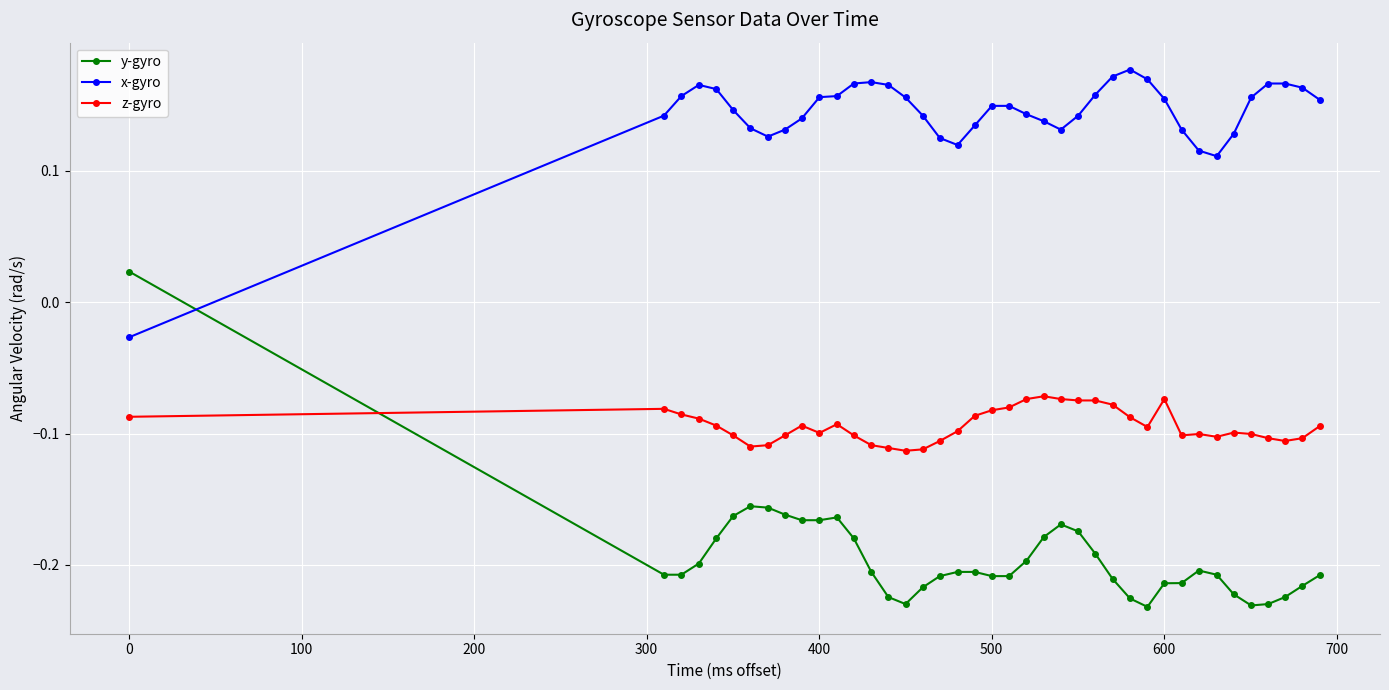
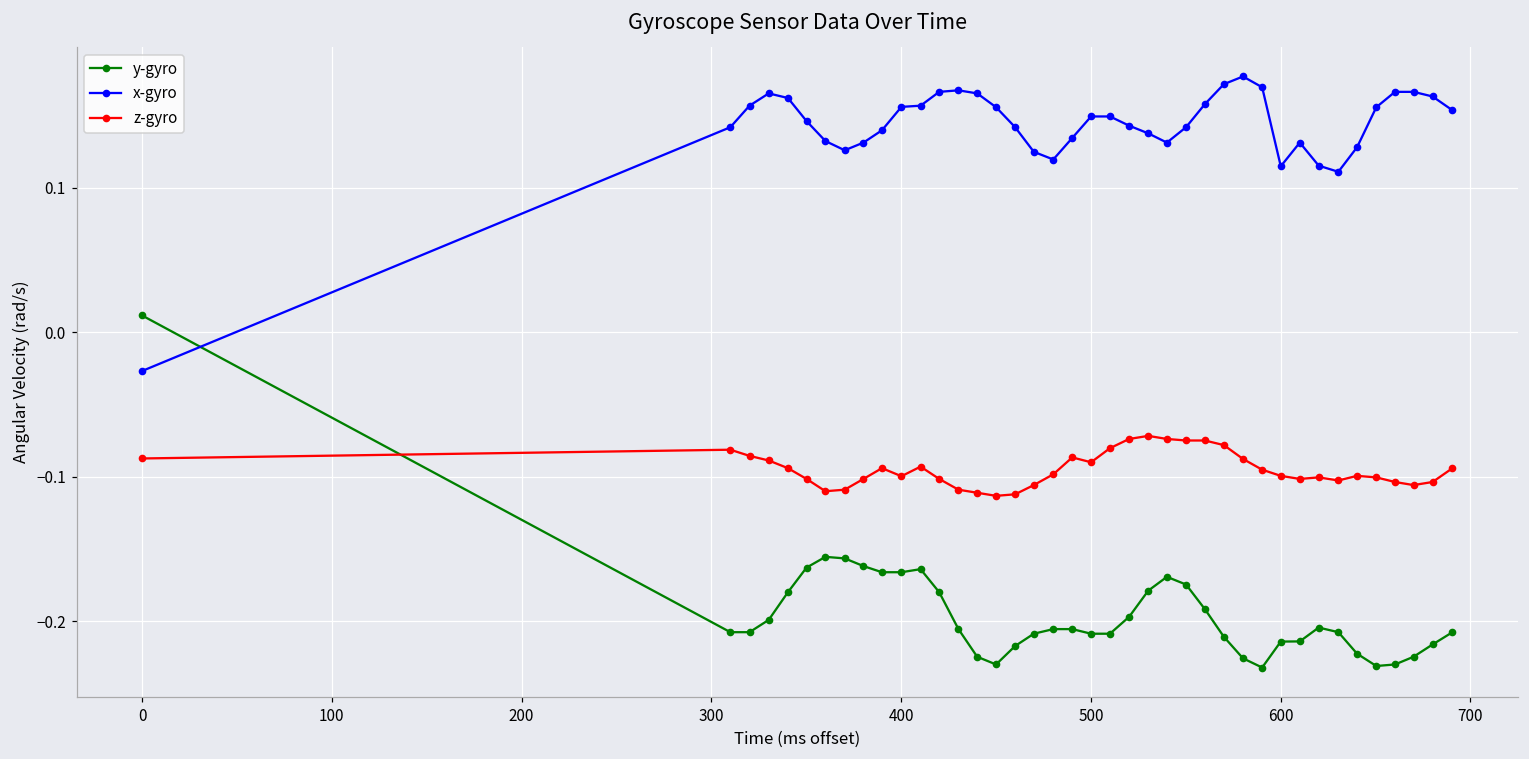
  {
    "y-gyro": {
-     "0": 0.023,
+     "0": 0.012,
      "400": -0.166,
      "500": -0.209,
      "600": -0.214
    },
    "x-gyro": {
      "0": -0.027,
      "400": 0.156,
      "500": 0.149,
-     "600": 0.155
+     "600": 0.115
    },
    "z-gyro": {
      "0": -0.087,
      "400": -0.100,
-     "500": -0.082,
-     "600": -0.074
+     "500": -0.090,
+     "600": -0.099
    }
  }
